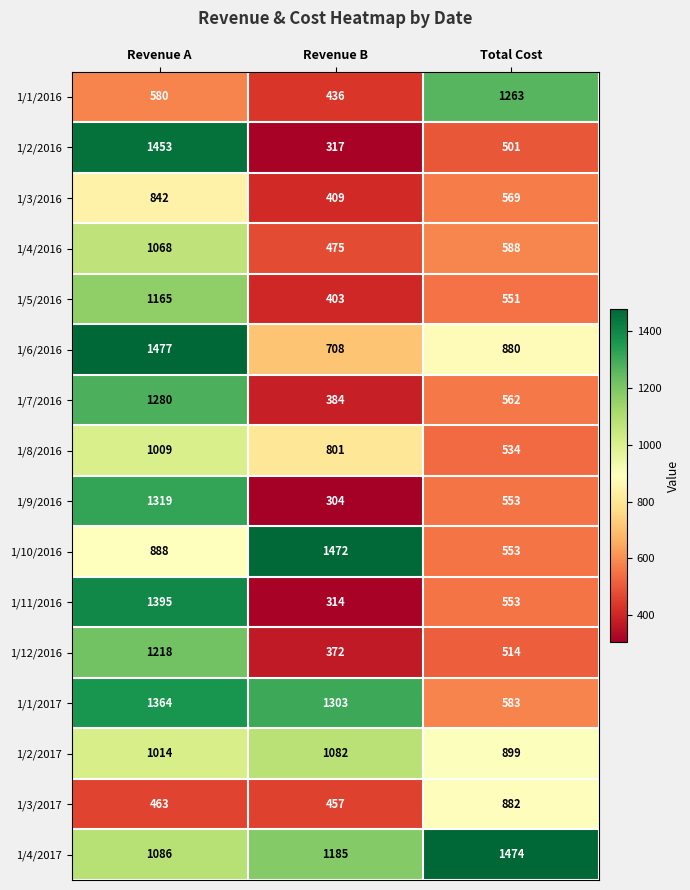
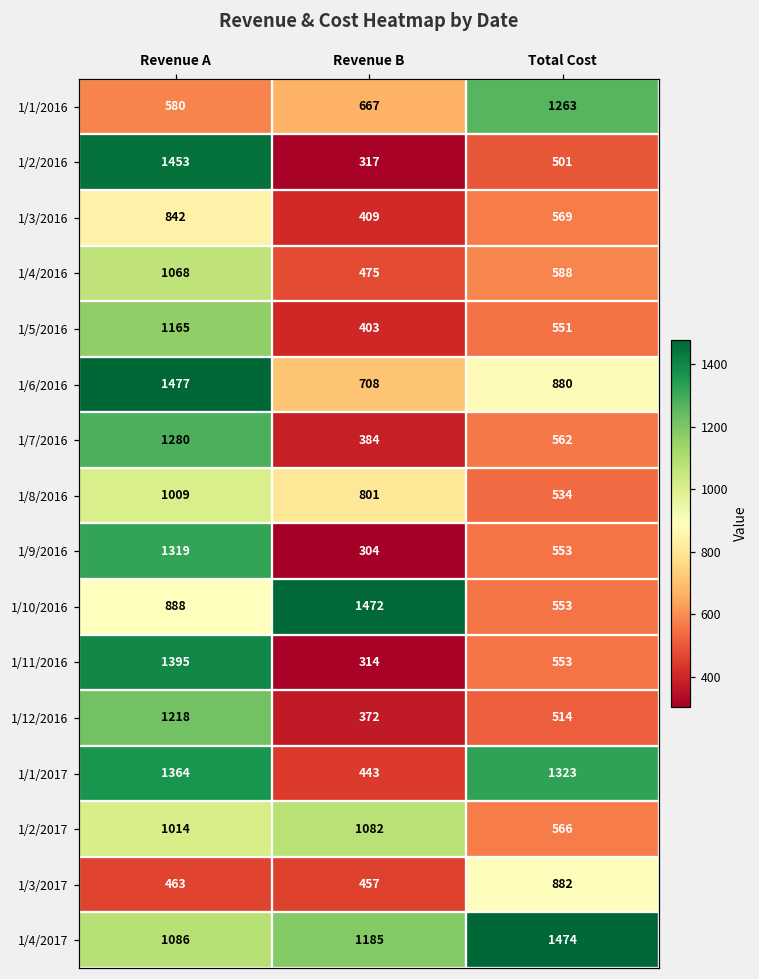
  {
    "1/1/2016": {
      "Revenue A": 580,
-     "Revenue B": 436,
+     "Revenue B": 667,
      "Total Cost": 1263
    },
    "1/2/2016": {
      "Revenue A": 1453,
      "Revenue B": 317,
      "Total Cost": 501
    },
    "1/3/2016": {
      "Revenue A": 842,
      "Revenue B": 409,
      "Total Cost": 569
    },
    "1/4/2016": {
      "Revenue A": 1068,
      "Revenue B": 475,
      "Total Cost": 588
    },
    "1/5/2016": {
      "Revenue A": 1165,
      "Revenue B": 403,
      "Total Cost": 551
    },
    "1/6/2016": {
      "Revenue A": 1477,
      "Revenue B": 708,
      "Total Cost": 880
    },
    "1/7/2016": {
      "Revenue A": 1280,
      "Revenue B": 384,
      "Total Cost": 562
    },
    "1/8/2016": {
      "Revenue A": 1009,
      "Revenue B": 801,
      "Total Cost": 534
    },
    "1/9/2016": {
      "Revenue A": 1319,
      "Revenue B": 304,
      "Total Cost": 553
    },
    "1/10/2016": {
      "Revenue A": 888,
      "Revenue B": 1472,
      "Total Cost": 553
    },
    "1/11/2016": {
      "Revenue A": 1395,
      "Revenue B": 314,
      "Total Cost": 553
    },
    "1/12/2016": {
      "Revenue A": 1218,
      "Revenue B": 372,
      "Total Cost": 514
    },
    "1/1/2017": {
      "Revenue A": 1364,
-     "Revenue B": 1303,
-     "Total Cost": 583
+     "Revenue B": 443,
+     "Total Cost": 1323
    },
    "1/2/2017": {
      "Revenue A": 1014,
      "Revenue B": 1082,
-     "Total Cost": 899
+     "Total Cost": 566
    },
    "1/3/2017": {
      "Revenue A": 463,
      "Revenue B": 457,
      "Total Cost": 882
    },
    "1/4/2017": {
      "Revenue A": 1086,
      "Revenue B": 1185,
      "Total Cost": 1474
    }
  }
